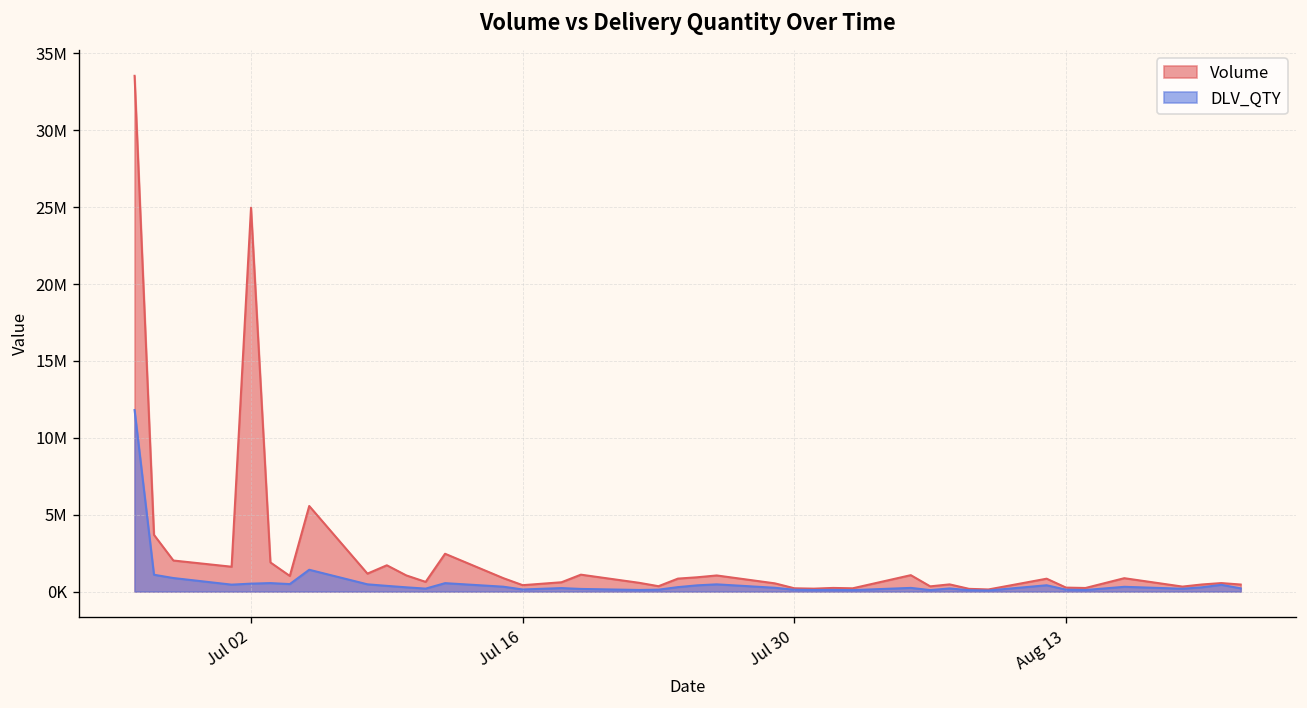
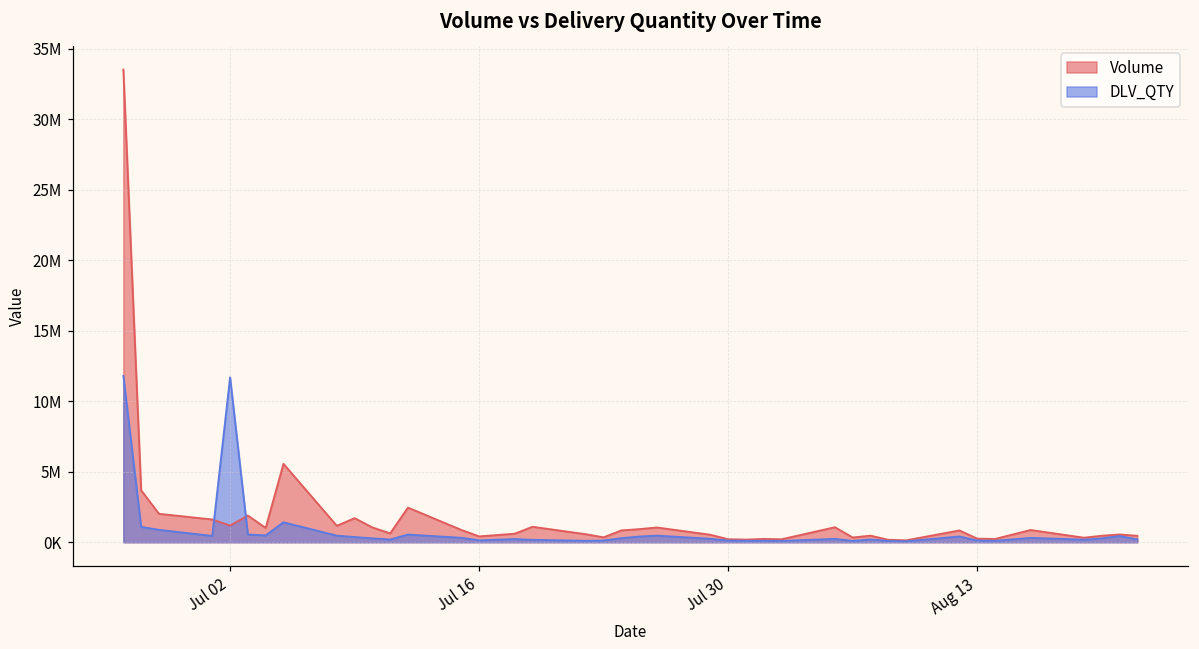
  {
    "Volume": {
-     "Jul 02": 25000000,
+     "Jul 02": 1200000,
      "Jul 16": 400000
    },
    "DLV_QTY": {
-     "Jul 02": 500000,
+     "Jul 02": 11700000,
      "Jul 16": 100000
    }
  }
